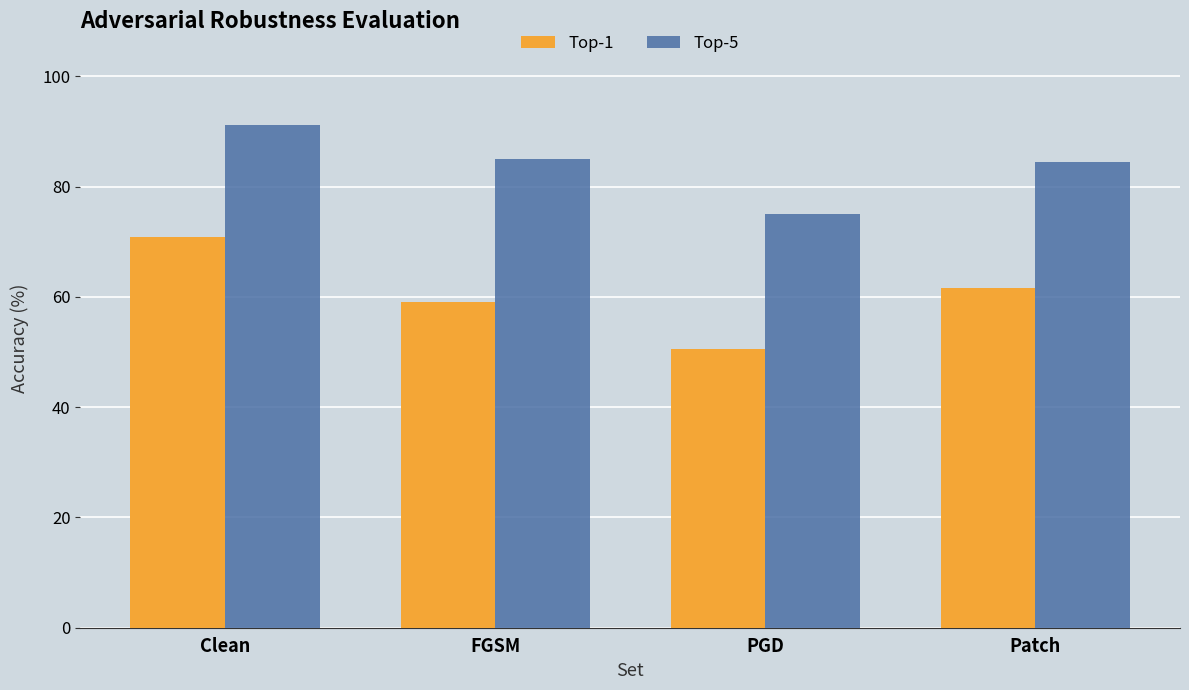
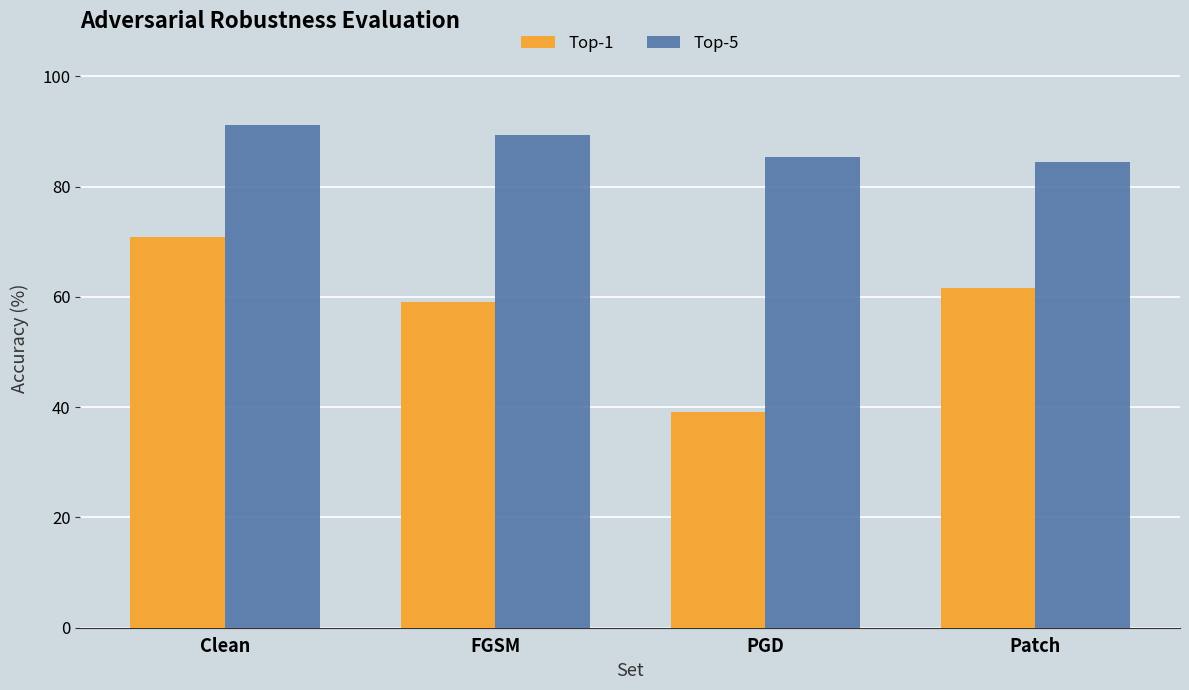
  {
    "Top-1": {
      "Clean": 71,
      "FGSM": 59,
-     "PGD": 51,
+     "PGD": 39,
      "Patch": 62
    },
    "Top-5": {
      "Clean": 91,
-     "FGSM": 85,
-     "PGD": 75,
+     "FGSM": 89,
+     "PGD": 85,
      "Patch": 84
    }
  }
